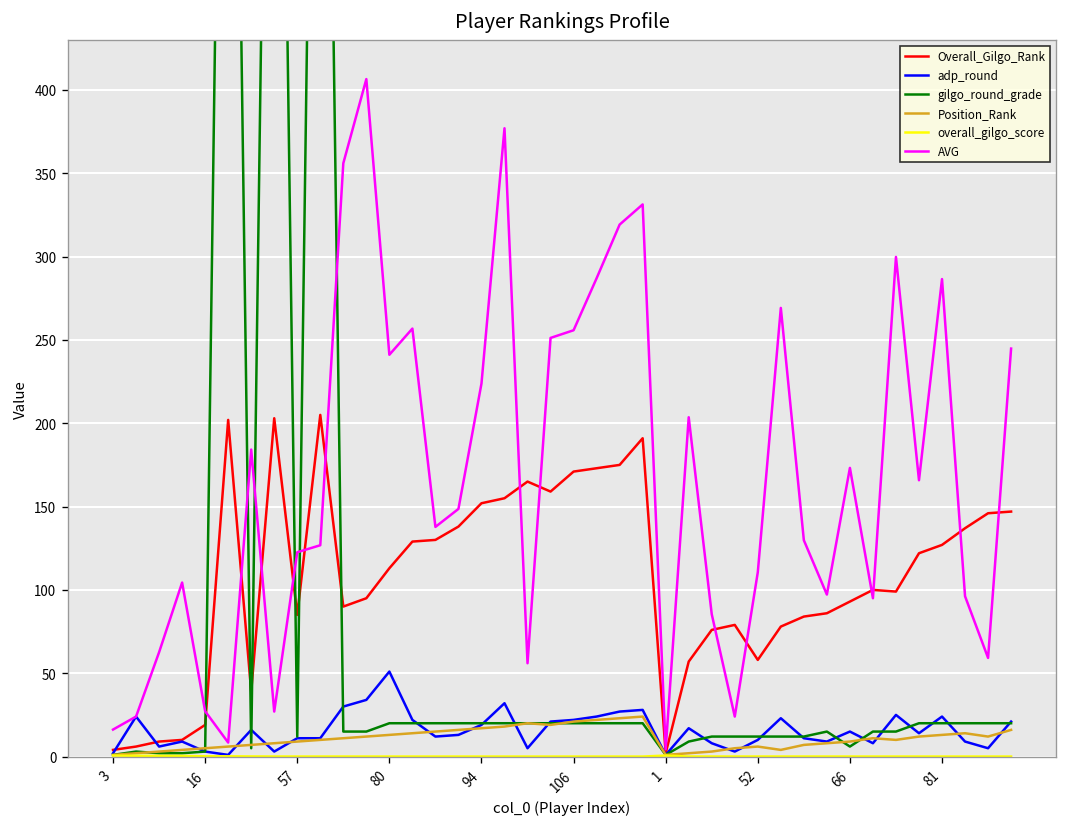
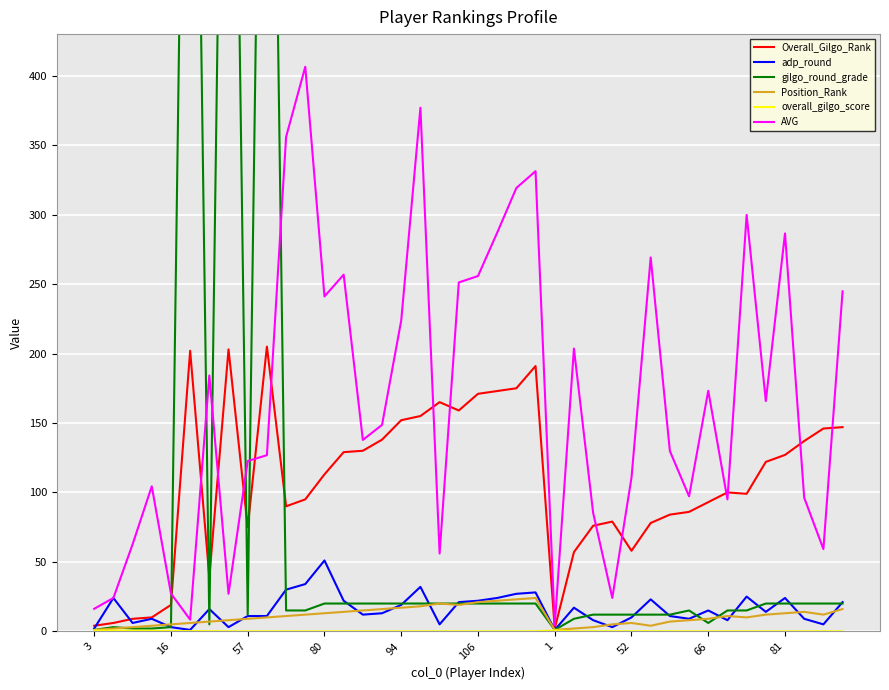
  {
    "Overall_Gilgo_Rank": {
      "16": 19,
-     "57": 85,
+     "57": 75,
      "80": 113,
      "94": 152,
      "106": 171,
      "52": 58,
      "66": 93,
      "81": 127
    },
    "adp_round": {
      "80": 51,
      "52": 10,
      "66": 15,
      "81": 24
    },
    "gilgo_round_grade": {
      "80": 20,
      "52": 12,
      "66": 6,
      "81": 20
    },
    "Position_Rank": {
      "16": 5,
      "57": 9,
      "80": 13,
      "94": 17,
      "52": 6,
      "66": 9,
      "81": 13
    },
    "overall_gilgo_score": {
      "16": 0,
      "57": 0,
      "80": 0,
      "94": 0,
      "106": 0,
      "52": 0,
      "66": 0,
      "81": 0
    },
    "AVG": {
      "16": 27,
      "57": 123,
      "80": 241,
      "94": 224,
      "106": 256,
      "52": 111,
      "66": 173,
      "81": 287
    }
  }
